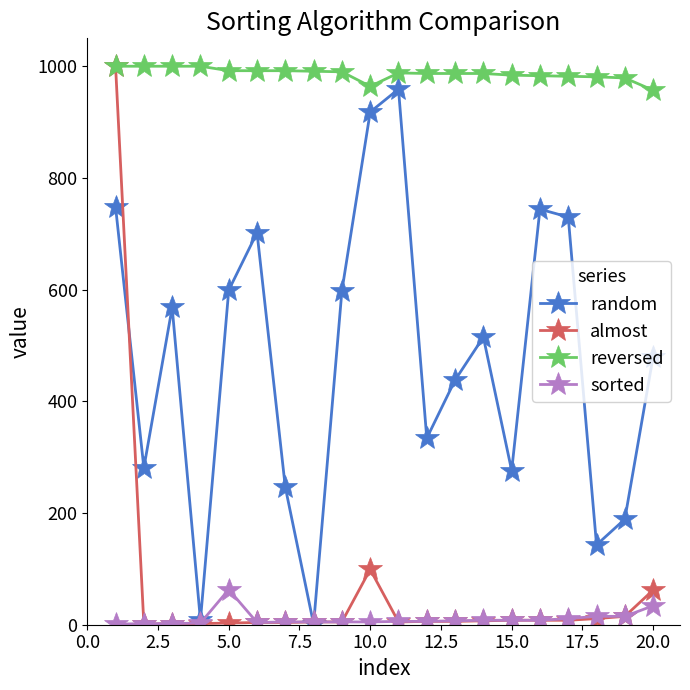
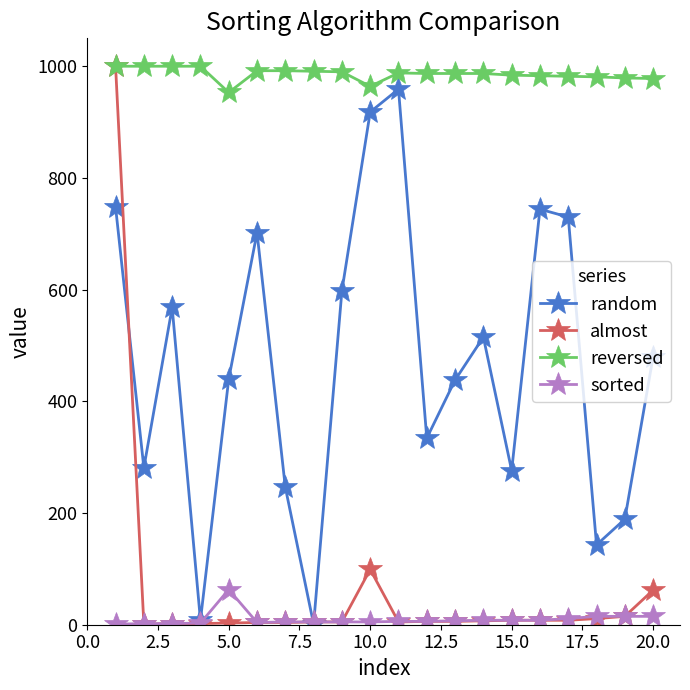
  {
    "random": {
-     "5.0": 600,
+     "5.0": 440,
      "10.0": 920,
      "15.0": 280
    },
    "almost": {
      "5.0": 0,
      "10.0": 100,
      "20.0": 60
    },
    "reversed": {
-     "5.0": 990,
+     "5.0": 950,
      "10.0": 960,
      "15.0": 980,
-     "20.0": 960
+     "20.0": 980
    },
    "sorted": {
      "5.0": 60,
      "10.0": 10,
-     "20.0": 30
+     "20.0": 20
    }
  }
